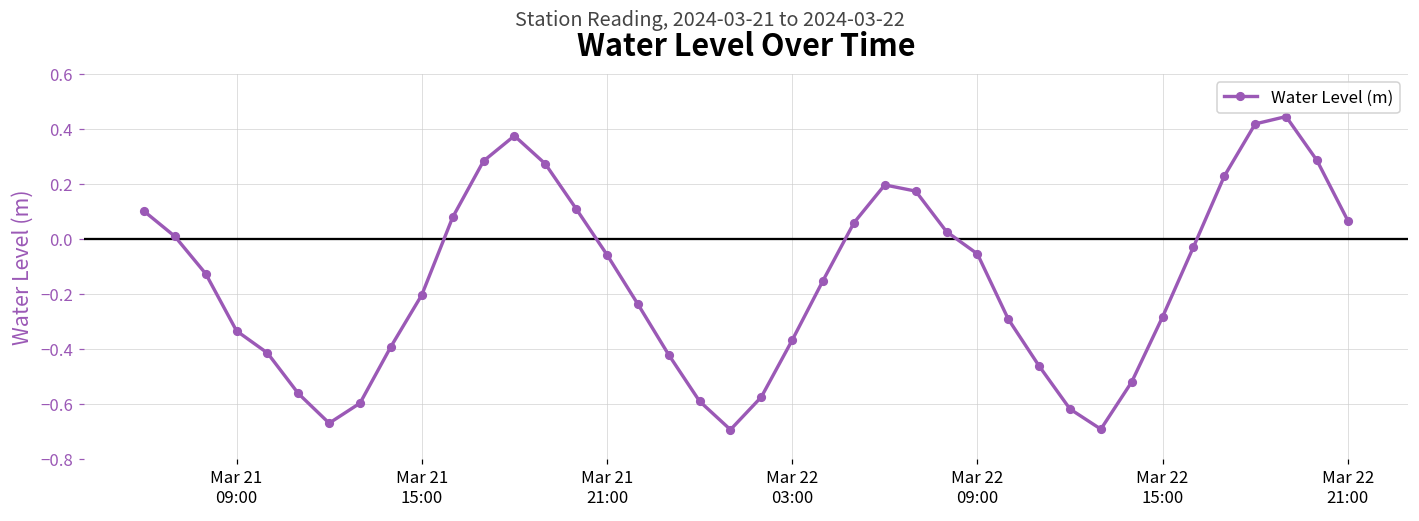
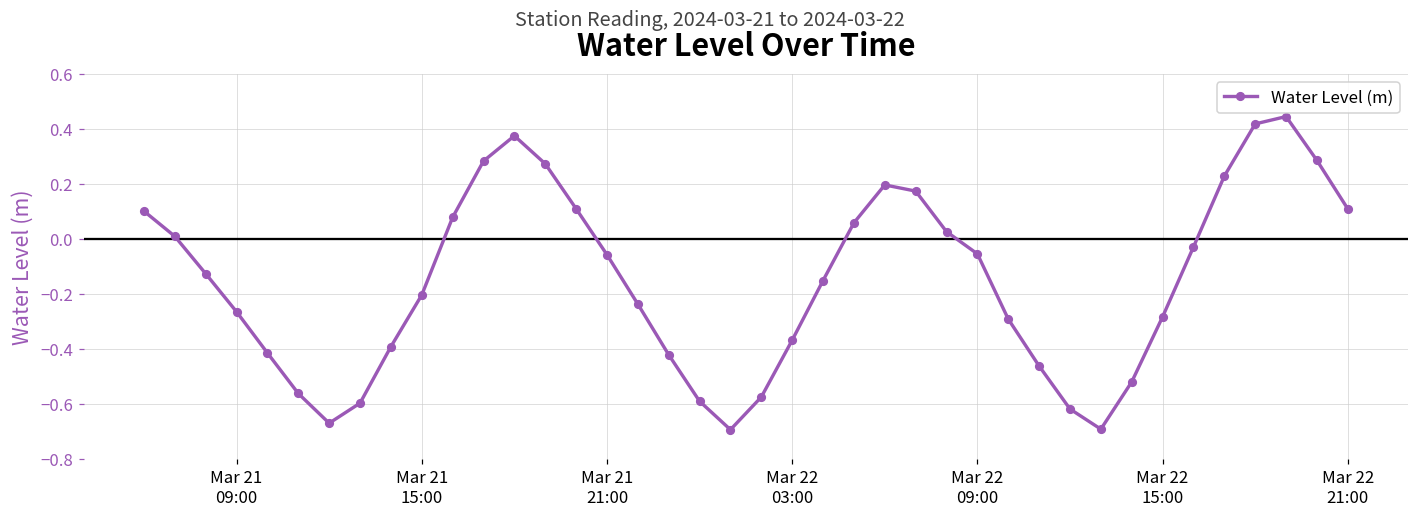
  {
-   "Mar 21 09:00": -0.33,
+   "Mar 21 09:00": -0.26,
    "Mar 21 15:00": -0.20,
    "Mar 21 21:00": -0.06,
    "Mar 22 03:00": -0.37,
    "Mar 22 09:00": -0.05,
    "Mar 22 15:00": -0.28,
-   "Mar 22 21:00": 0.07
+   "Mar 22 21:00": 0.11
  }
